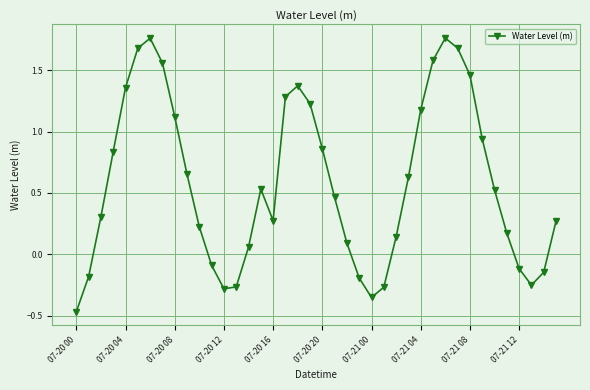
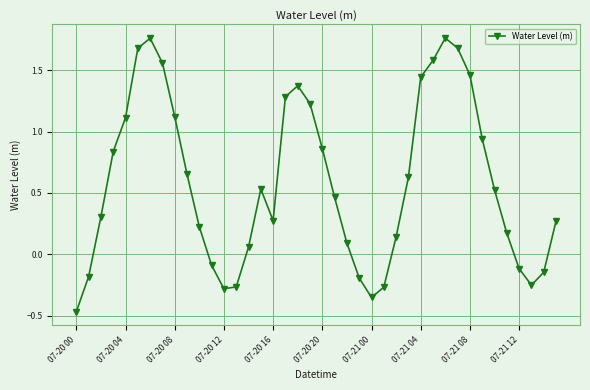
  {
    "07-20 00": -0.47,
-   "07-20 04": 1.36,
+   "07-20 04": 1.11,
    "07-20 08": 1.12,
    "07-20 12": -0.28,
    "07-20 16": 0.27,
    "07-20 20": 0.86,
    "07-21 00": -0.35,
-   "07-21 04": 1.18,
+   "07-21 04": 1.44,
    "07-21 08": 1.46,
    "07-21 12": -0.12
  }
